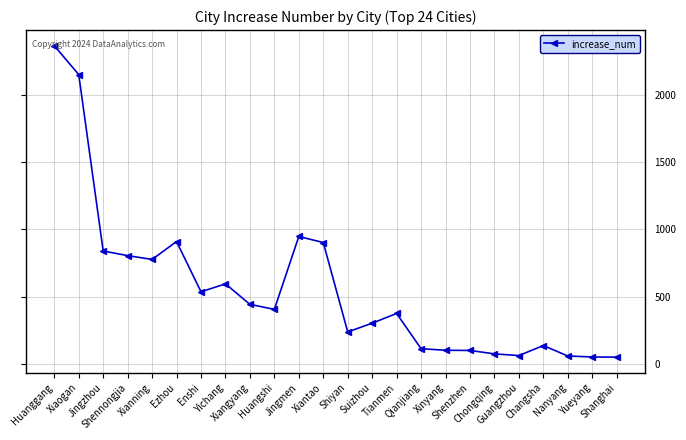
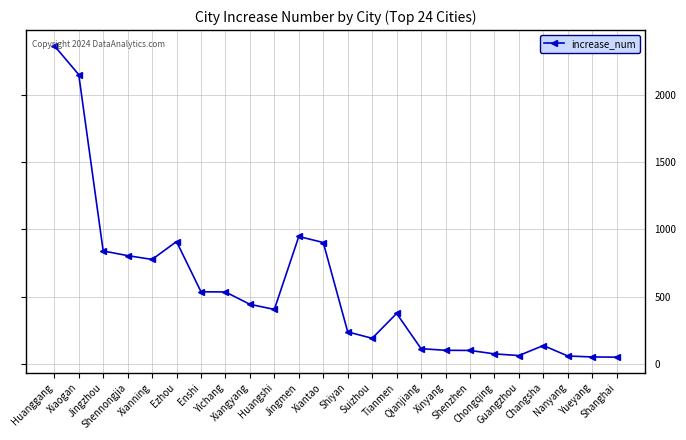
  {
    "Xiaogan": 2150,
    "Jingzhou": 840,
    "Shennongjia": 810,
    "Xianning": 780,
    "Ezhou": 910,
    "Enshi": 540,
-   "Yichang": 600,
+   "Yichang": 540,
    "Xiangyang": 450,
    "Huangshi": 410,
    "Jingmen": 950,
    "Xiantao": 900,
    "Shiyan": 240,
-   "Suizhou": 310,
+   "Suizhou": 190,
    "Tianmen": 380,
    "Qianjiang": 120,
    "Xinyang": 100,
    "Shenzhen": 100,
    "Chongqing": 80,
    "Guangzhou": 70,
    "Changsha": 140,
    "Nanyang": 60,
    "Yueyang": 60,
    "Shanghai": 50
  }
